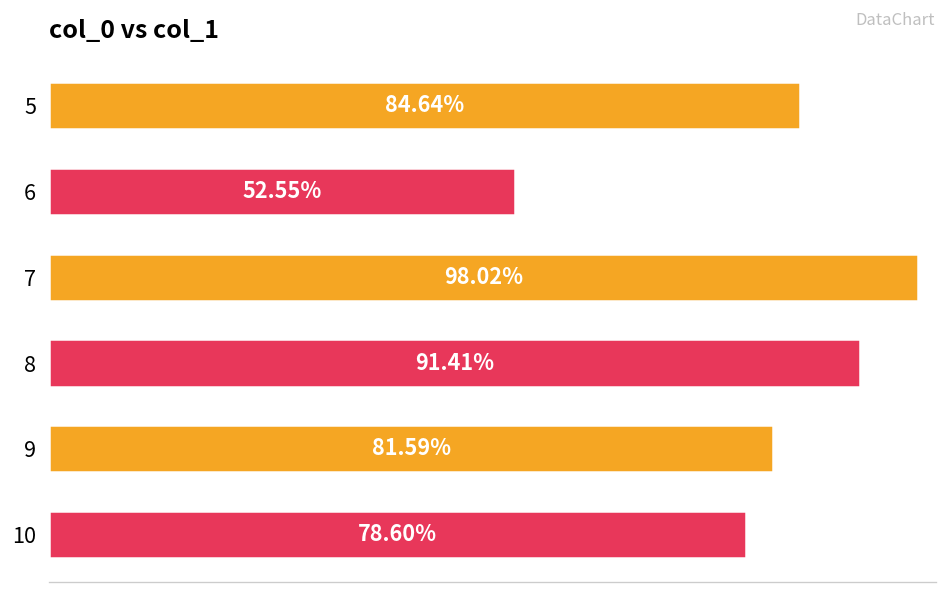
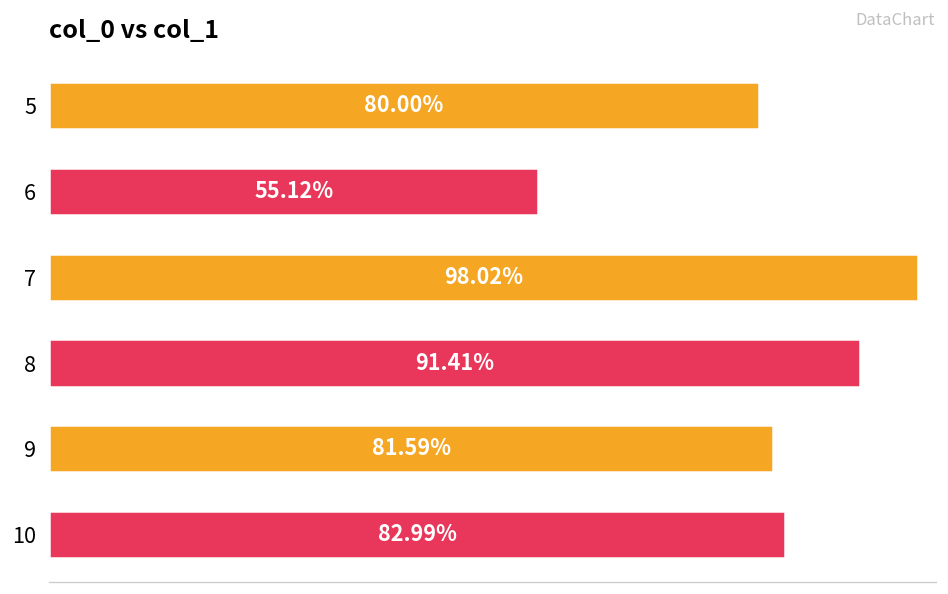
  {
-   "5": "84.64%",
-   "6": "52.55%",
+   "5": "80.00%",
+   "6": "55.12%",
    "7": "98.02%",
    "8": "91.41%",
    "9": "81.59%",
-   "10": "78.60%"
+   "10": "82.99%"
  }
